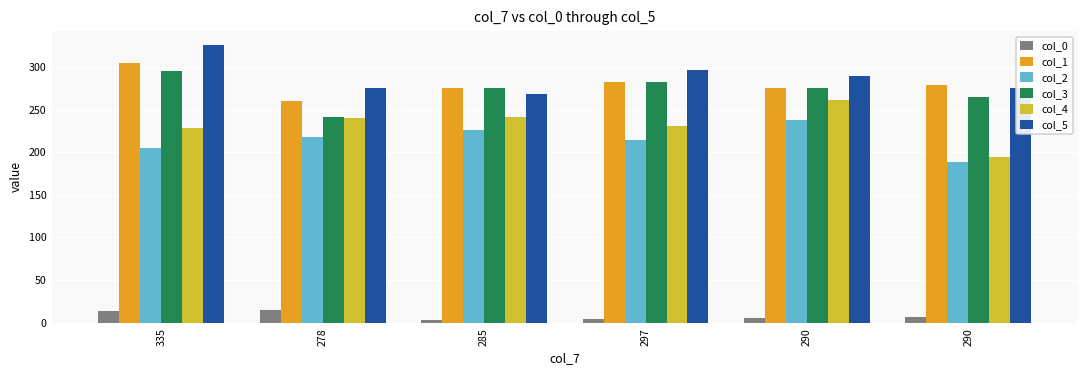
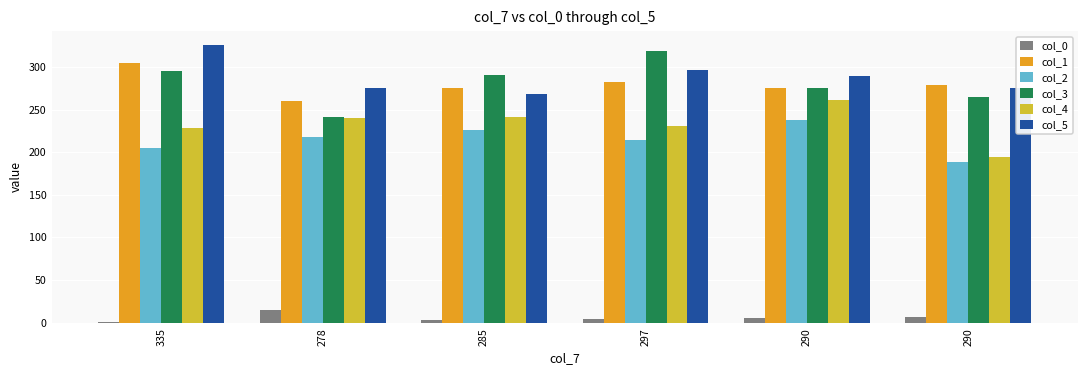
  {
    "col_0": {
-     "335": 10,
+     "335": 0,
      "278": 20,
      "297": 0
    },
    "col_2": {
      "335": 210,
      "278": 220,
      "285": 230,
      "297": 220
    },
    "col_3": {
      "335": 300,
      "278": 240,
-     "285": 280,
-     "297": 280
+     "285": 290,
+     "297": 320
    },
    "col_5": {
      "335": 330,
      "278": 280,
      "285": 270,
      "297": 300
    }
  }
